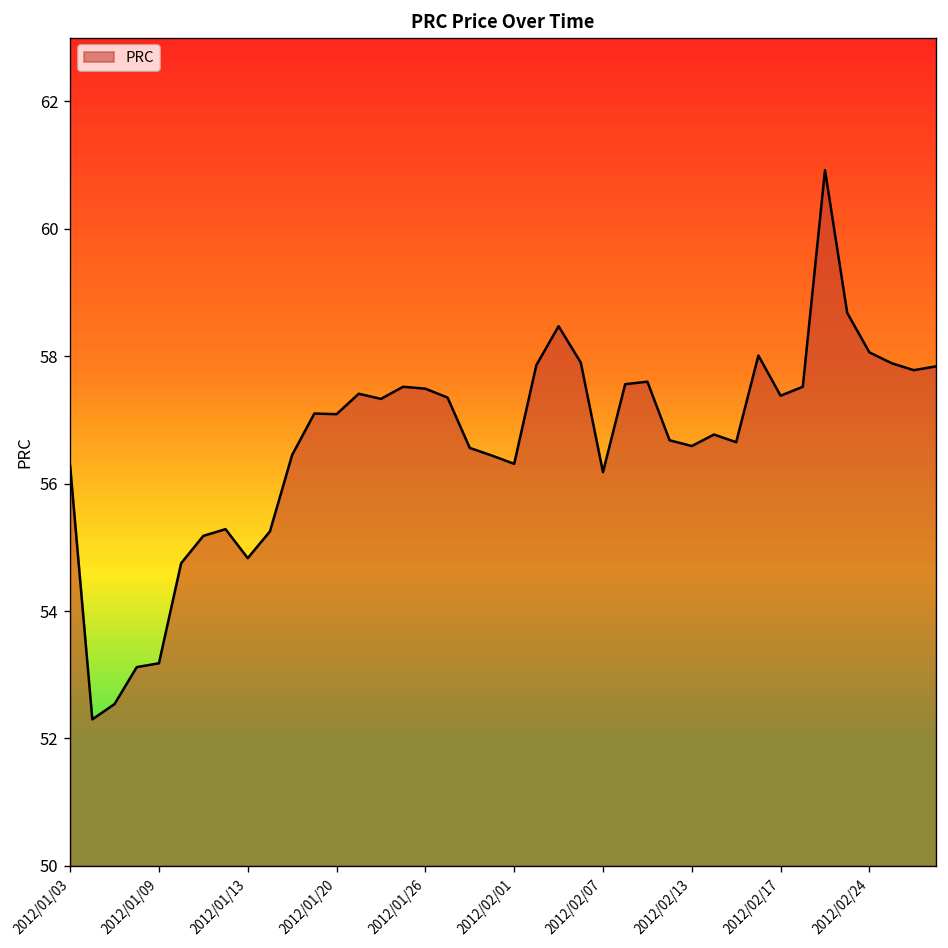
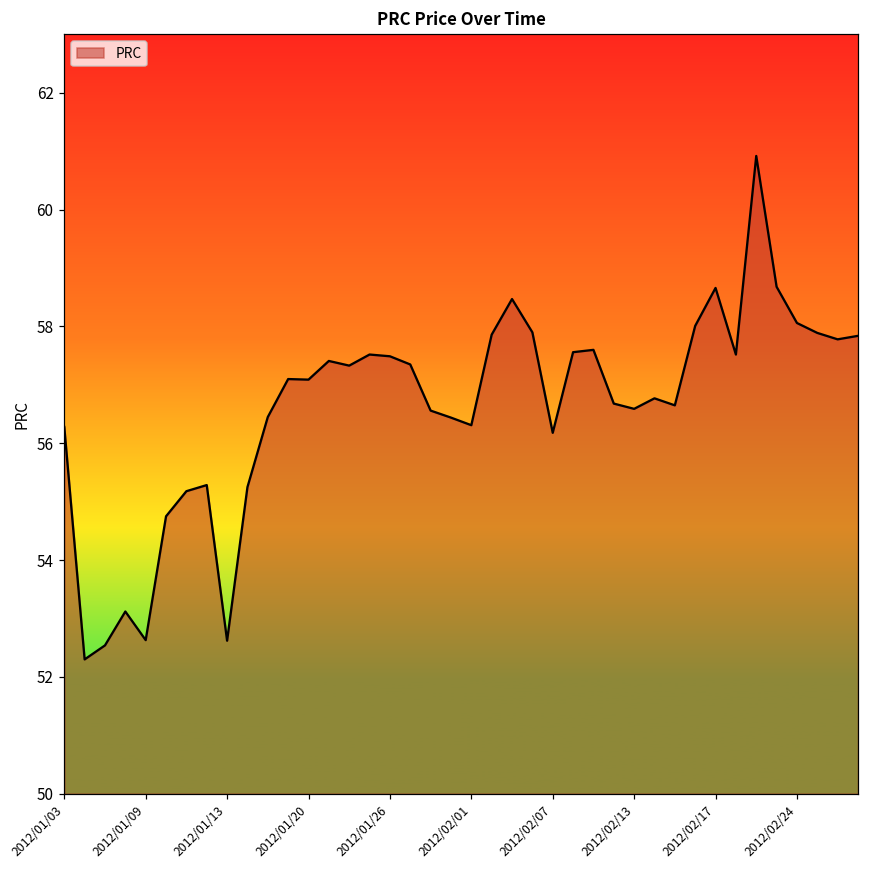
  {
    "2012/01/03": 56.3,
-   "2012/01/09": 53.2,
-   "2012/01/13": 54.8,
+   "2012/01/09": 52.6,
+   "2012/01/13": 52.6,
    "2012/01/20": 57.1,
    "2012/01/26": 57.5,
    "2012/02/01": 56.3,
    "2012/02/07": 56.2,
    "2012/02/13": 56.6,
-   "2012/02/17": 57.4,
+   "2012/02/17": 58.7,
    "2012/02/24": 58.1
  }
